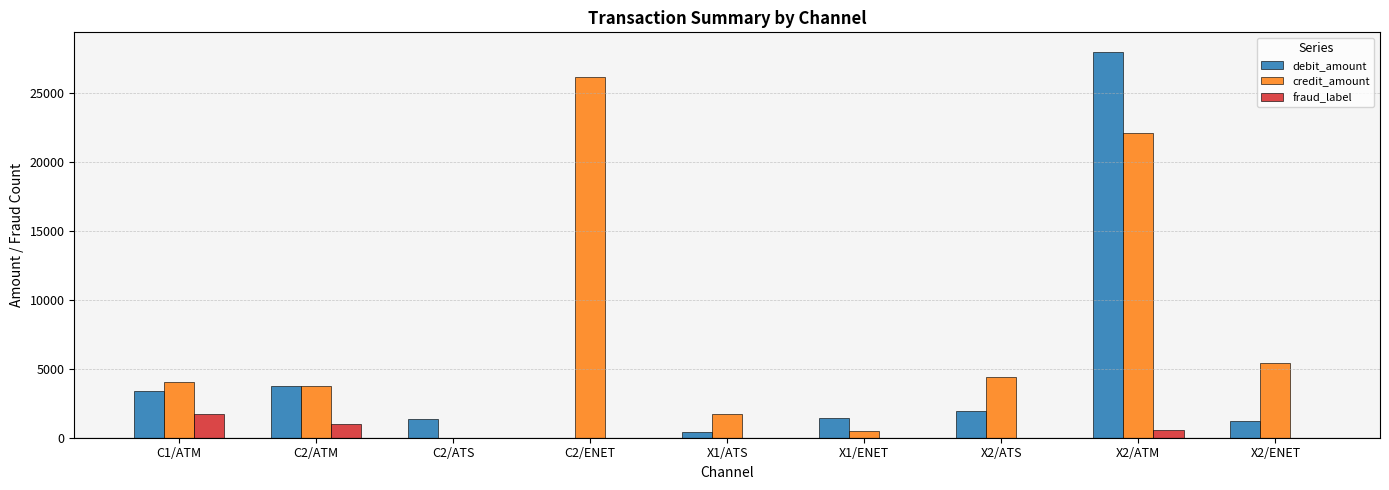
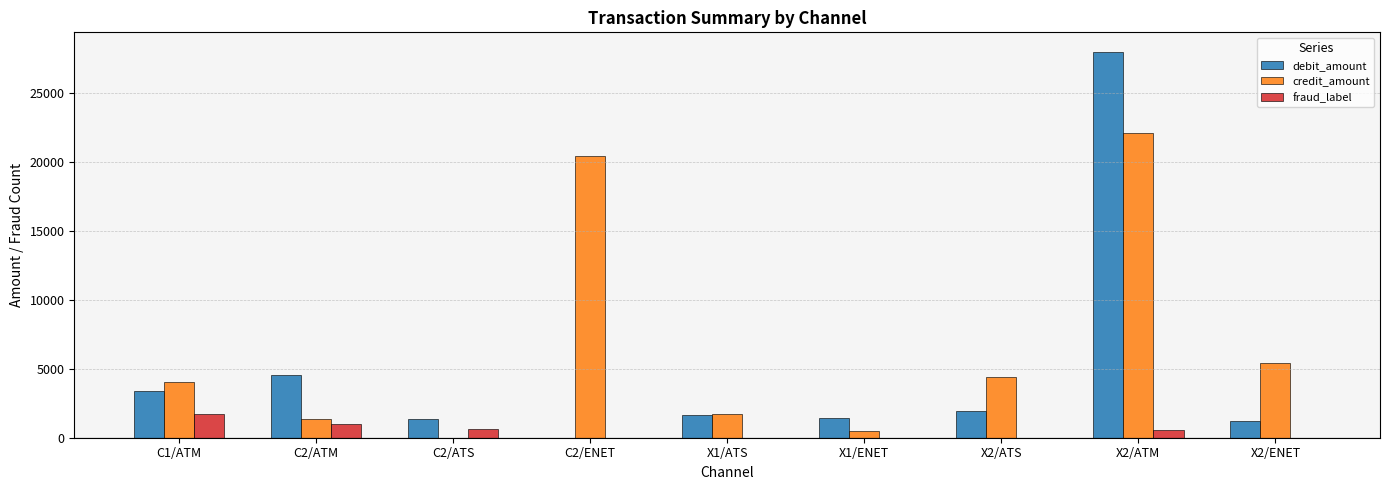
  {
    "debit_amount": {
      "C1/ATM": 3400,
-     "C2/ATM": 3700,
+     "C2/ATM": 4500,
      "C2/ATS": 1300,
      "C2/ENET": 0,
-     "X1/ATS": 400,
+     "X1/ATS": 1700,
      "X1/ENET": 1400,
      "X2/ATS": 1900,
      "X2/ATM": 28000,
      "X2/ENET": 1200
    },
    "credit_amount": {
      "C1/ATM": 4100,
-     "C2/ATM": 3800,
+     "C2/ATM": 1400,
      "C2/ATS": 0,
-     "C2/ENET": 26200,
+     "C2/ENET": 20400,
      "X1/ATS": 1700,
      "X1/ENET": 500,
      "X2/ATS": 4400,
      "X2/ATM": 22000,
      "X2/ENET": 5400
    },
    "fraud_label": {
      "C1/ATM": 1700,
      "C2/ATM": 1000,
-     "C2/ATS": 0,
+     "C2/ATS": 600,
      "X1/ENET": 0,
      "X2/ATS": 0,
      "X2/ATM": 600
    }
  }
